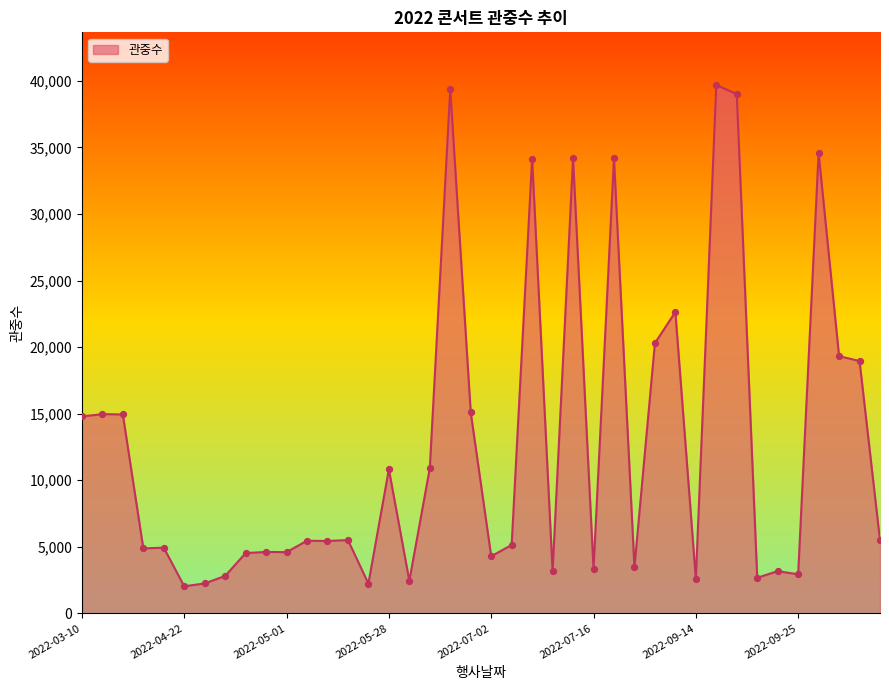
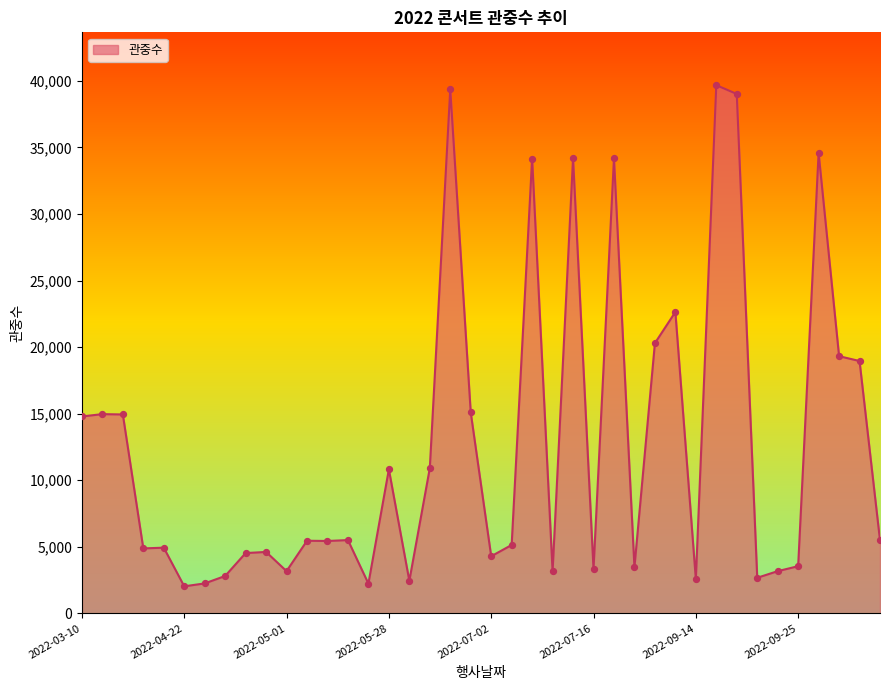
  {
    "2022-03-10": "14,800",
    "2022-04-22": "2,000",
-   "2022-05-01": "4,600",
+   "2022-05-01": "3,200",
    "2022-07-02": "4,300",
    "2022-09-14": "2,600",
-   "2022-09-25": "2,900"
+   "2022-09-25": "3,500"
  }
